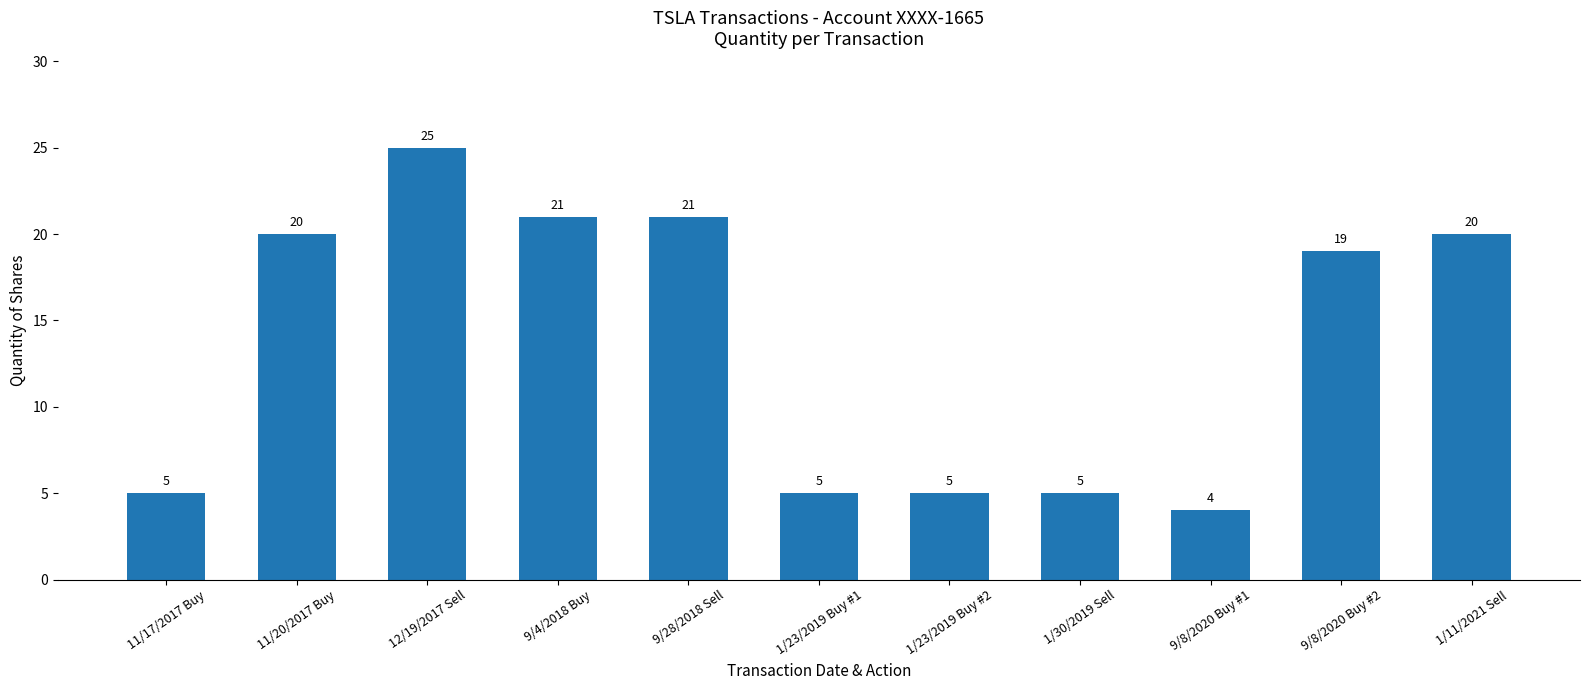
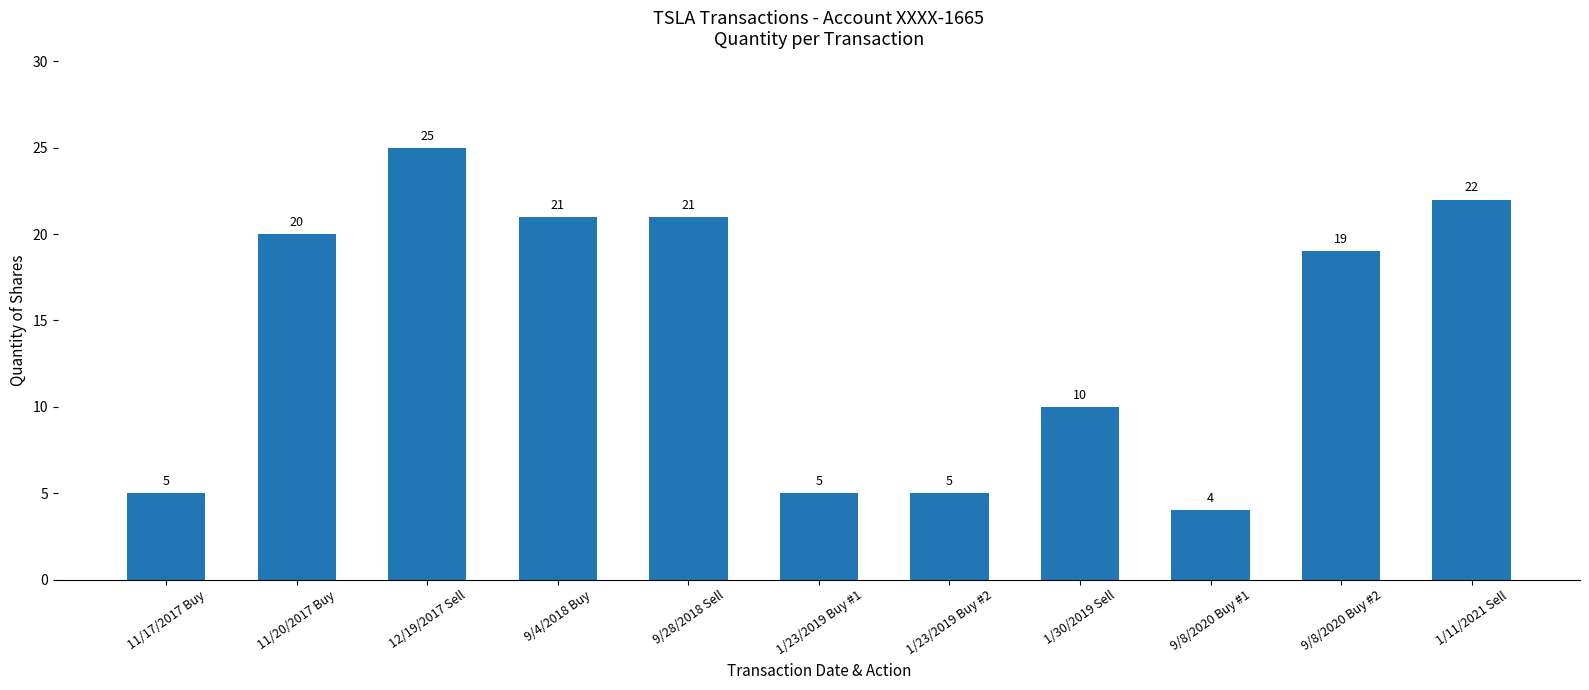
  {
    "11/17/2017 Buy": 5,
    "11/20/2017 Buy": 20,
    "12/19/2017 Sell": 25,
    "9/4/2018 Buy": 21,
    "9/28/2018 Sell": 21,
    "1/23/2019 Buy #1": 5,
    "1/23/2019 Buy #2": 5,
-   "1/30/2019 Sell": 5,
+   "1/30/2019 Sell": 10,
    "9/8/2020 Buy #1": 4,
    "9/8/2020 Buy #2": 19,
-   "1/11/2021 Sell": 20
+   "1/11/2021 Sell": 22
  }
